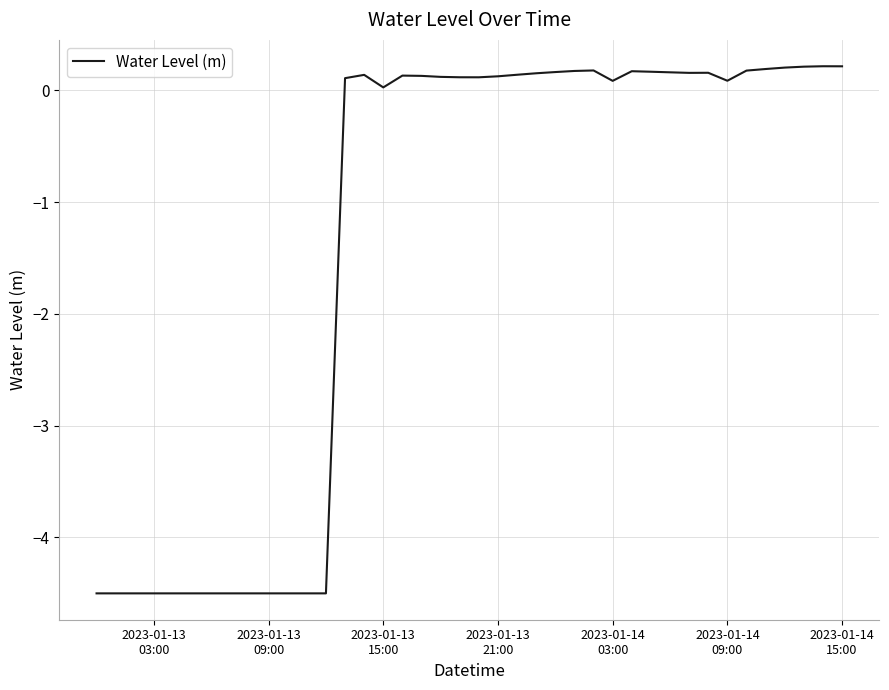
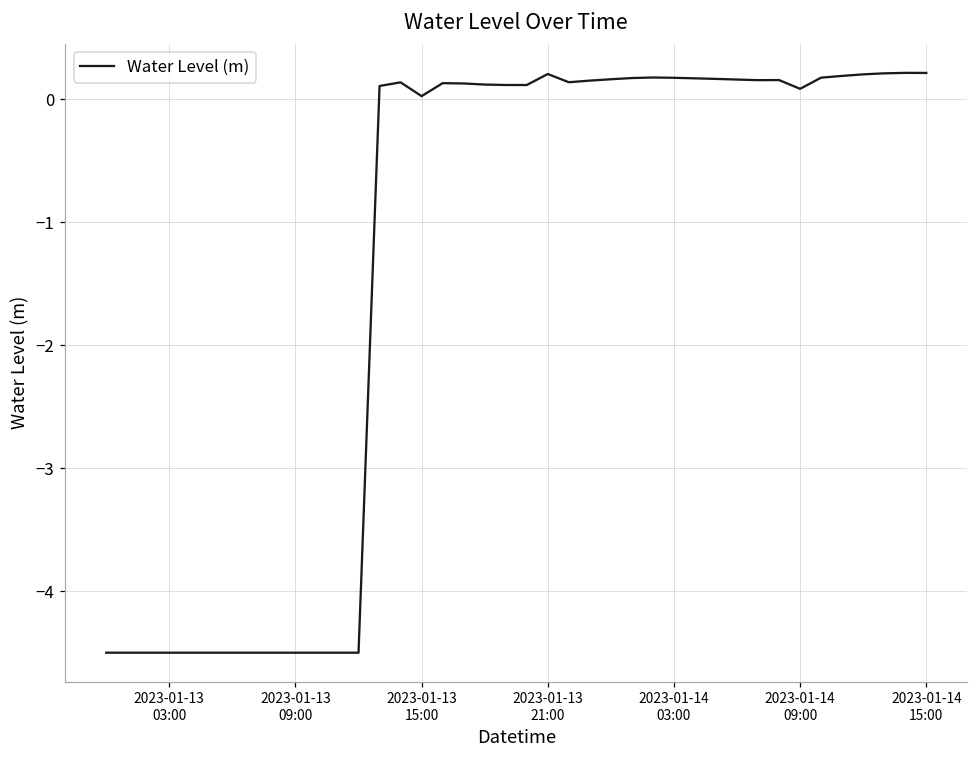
  {
    "2023-01-13 03:00": -4.50,
    "2023-01-13 09:00": -4.50,
    "2023-01-13 15:00": 0.03,
-   "2023-01-13 21:00": 0.13,
-   "2023-01-14 03:00": 0.09,
+   "2023-01-13 21:00": 0.21,
+   "2023-01-14 03:00": 0.18,
    "2023-01-14 09:00": 0.09,
    "2023-01-14 15:00": 0.22
  }
